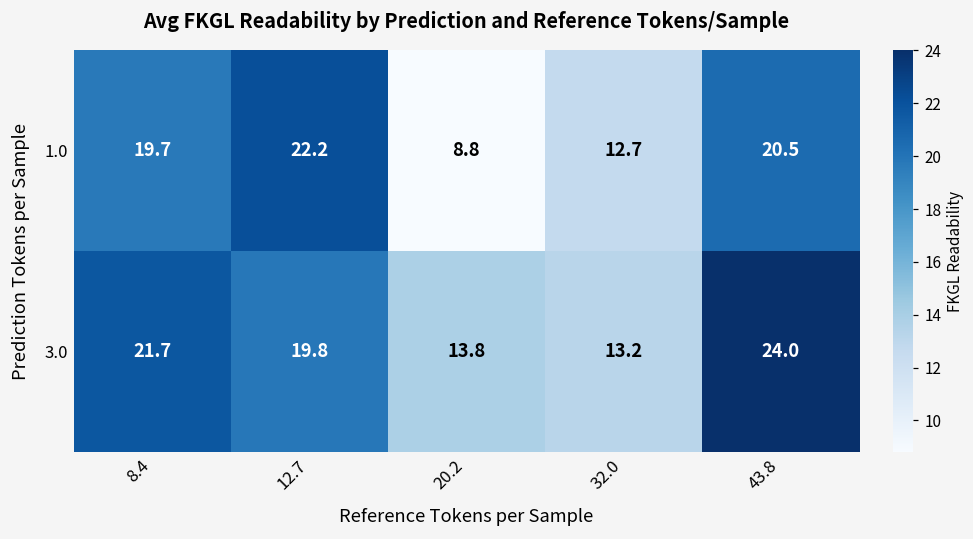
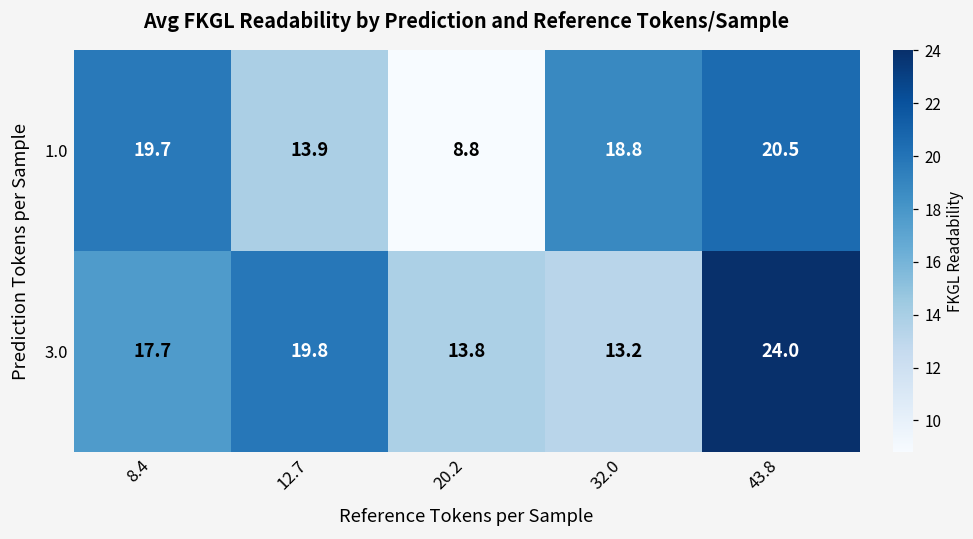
  {
    "1.0": {
      "8.4": 19.7,
-     "12.7": 22.2,
+     "12.7": 13.9,
      "20.2": 8.8,
-     "32.0": 12.7,
+     "32.0": 18.8,
      "43.8": 20.5
    },
    "3.0": {
-     "8.4": 21.7,
+     "8.4": 17.7,
      "12.7": 19.8,
      "20.2": 13.8,
      "32.0": 13.2,
      "43.8": 24.0
    }
  }
